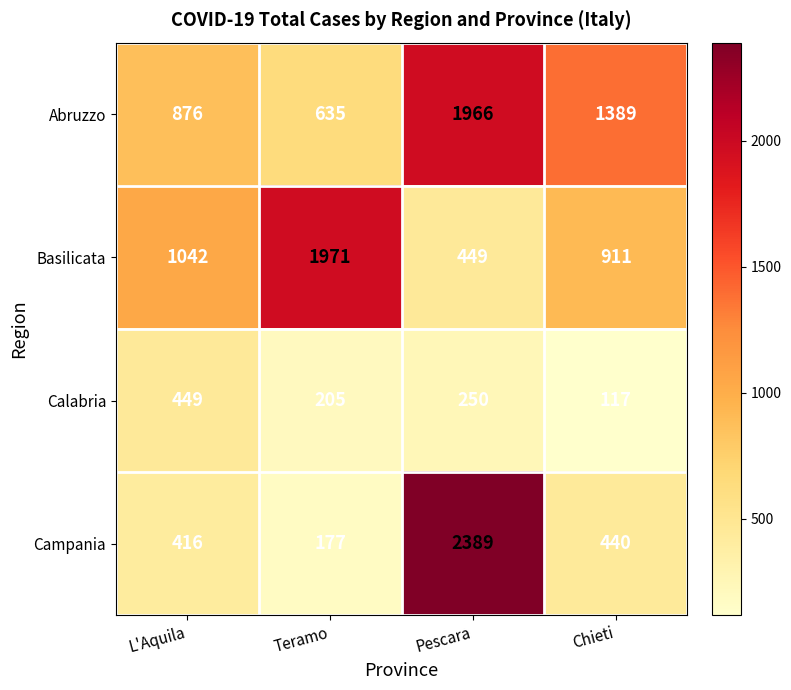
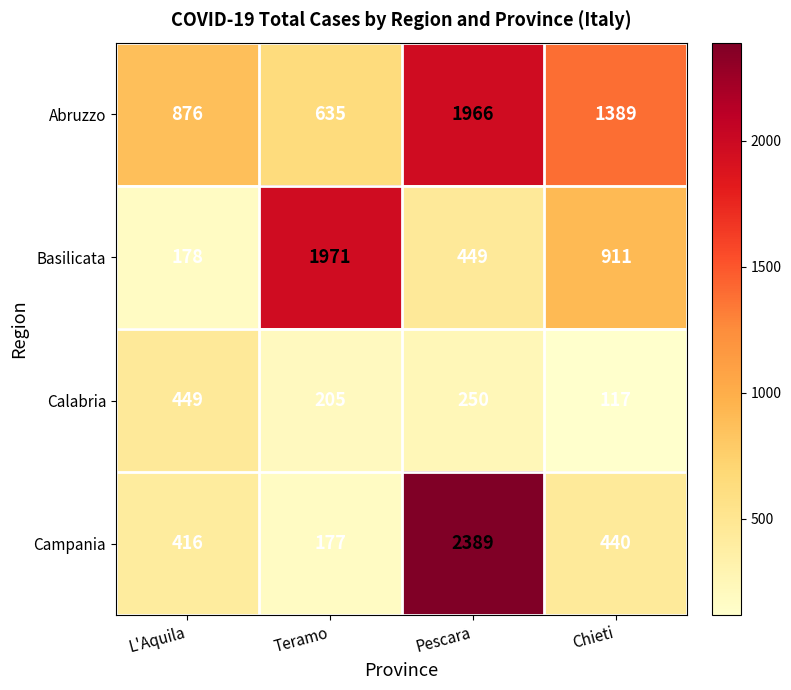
  {
    "Abruzzo": {
      "L'Aquila": 876,
      "Teramo": 635,
      "Pescara": 1966,
      "Chieti": 1389
    },
    "Basilicata": {
-     "L'Aquila": 1042,
+     "L'Aquila": 178,
      "Teramo": 1971,
      "Pescara": 449,
      "Chieti": 911
    },
    "Calabria": {
      "L'Aquila": 449,
      "Teramo": 205,
      "Pescara": 250,
      "Chieti": 117
    },
    "Campania": {
      "L'Aquila": 416,
      "Teramo": 177,
      "Pescara": 2389,
      "Chieti": 440
    }
  }
